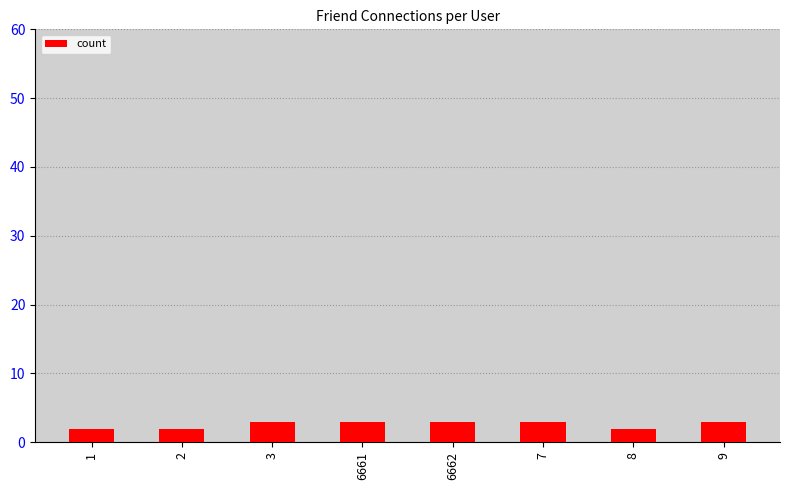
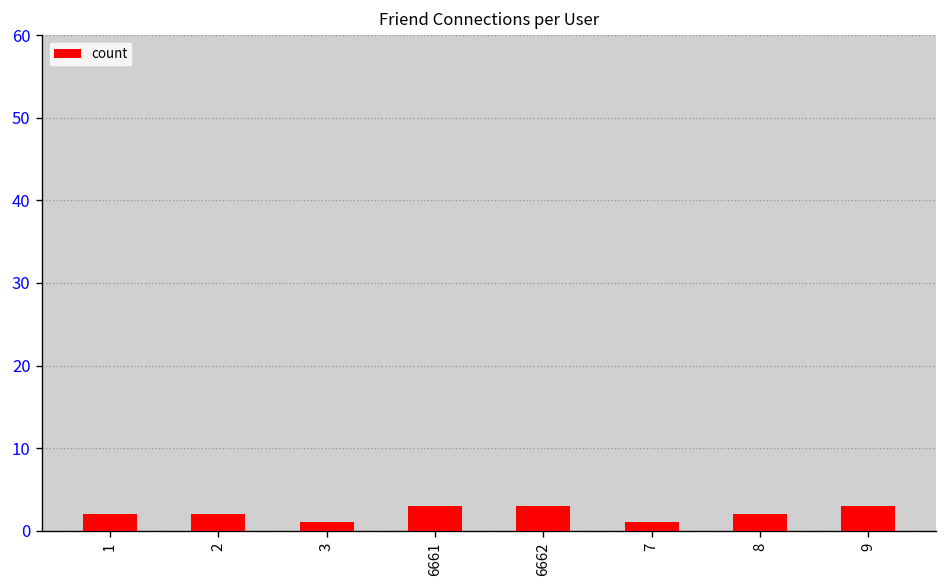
  {
    "1": 2,
    "2": 2,
-   "3": 3,
+   "3": 1,
    "6661": 3,
    "6662": 3,
-   "7": 3,
+   "7": 1,
    "8": 2,
    "9": 3
  }
